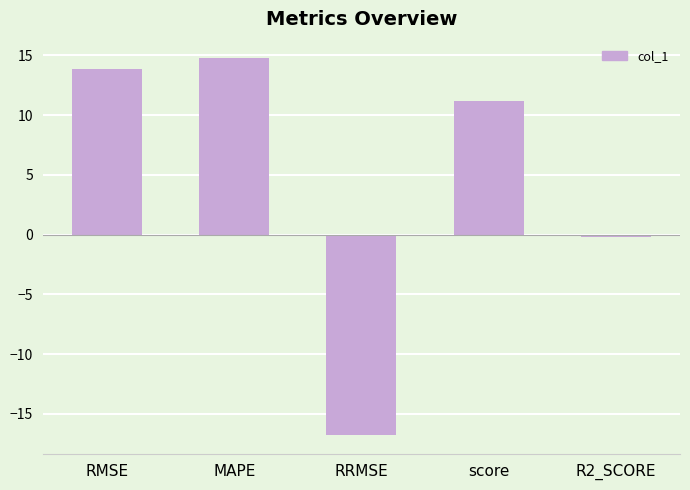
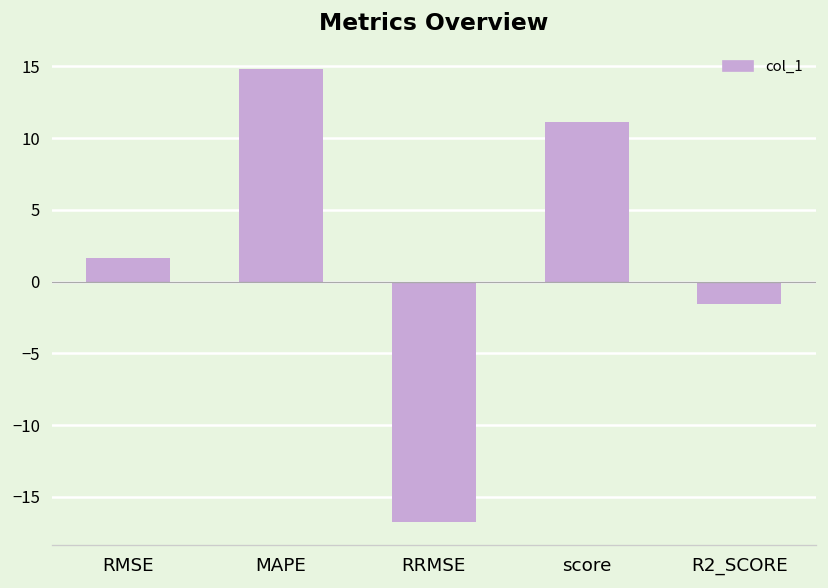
  {
-   "RMSE": 13.9,
+   "RMSE": 1.6,
    "MAPE": 14.8,
    "RRMSE": -16.8,
    "score": 11.1,
-   "R2_SCORE": -0.2
+   "R2_SCORE": -1.6
  }
